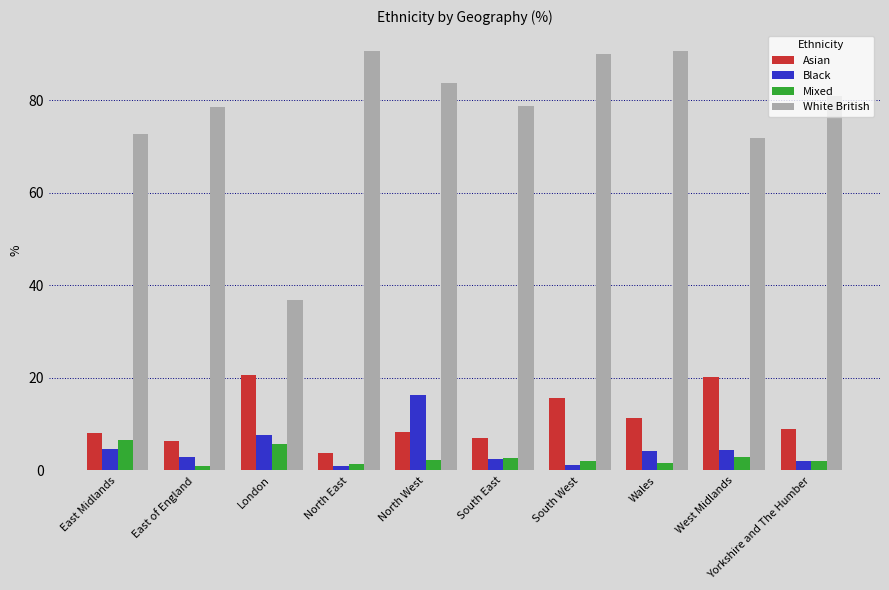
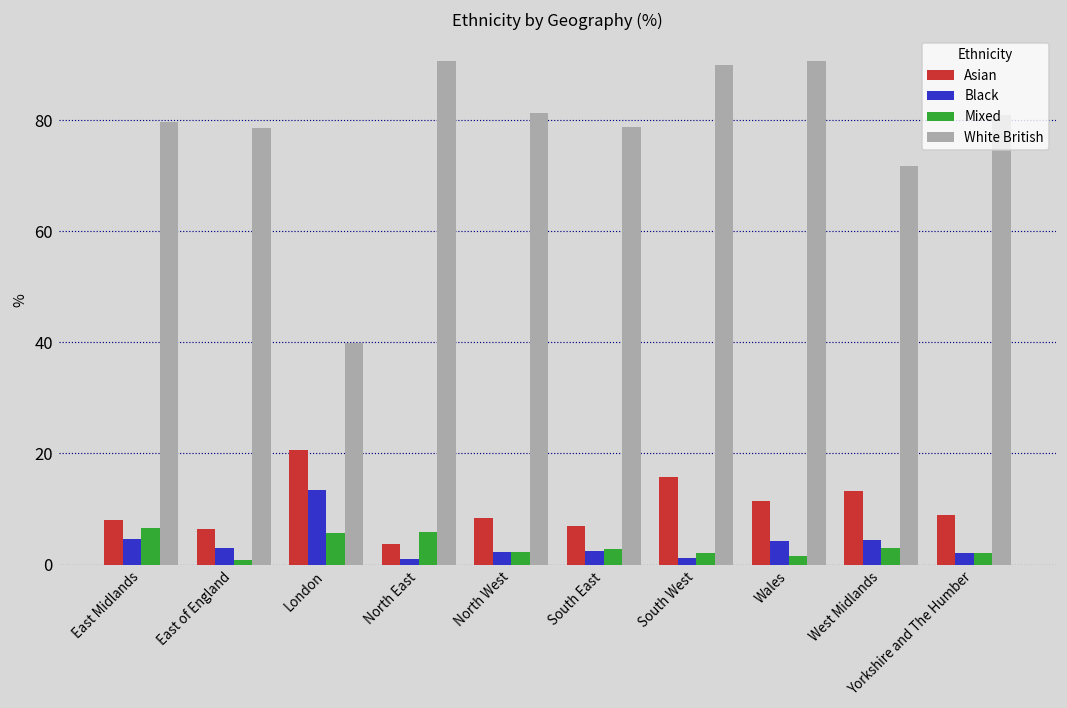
  {
    "Asian": {
      "East Midlands": 8,
      "East of England": 6,
      "London": 21,
      "North East": 4,
      "North West": 8,
      "South East": 7,
      "South West": 16,
      "Wales": 11,
-     "West Midlands": 20,
+     "West Midlands": 13,
      "Yorkshire and The Humber": 9
    },
    "Black": {
      "East Midlands": 5,
      "East of England": 3,
-     "London": 8,
+     "London": 14,
      "North East": 1,
-     "North West": 16,
+     "North West": 2,
      "South East": 2,
      "South West": 1,
      "Wales": 4,
      "West Midlands": 5,
      "Yorkshire and The Humber": 2
    },
    "Mixed": {
      "East Midlands": 7,
      "East of England": 1,
      "London": 6,
-     "North East": 1,
+     "North East": 6,
      "North West": 2,
      "South East": 3,
      "South West": 2,
      "Wales": 2,
      "West Midlands": 3,
      "Yorkshire and The Humber": 2
    },
    "White British": {
-     "East Midlands": 73,
+     "East Midlands": 80,
      "East of England": 79,
-     "London": 37,
+     "London": 40,
      "North East": 91,
-     "North West": 84,
+     "North West": 81,
      "South East": 79,
      "South West": 90,
      "Wales": 91,
      "West Midlands": 72
    }
  }
